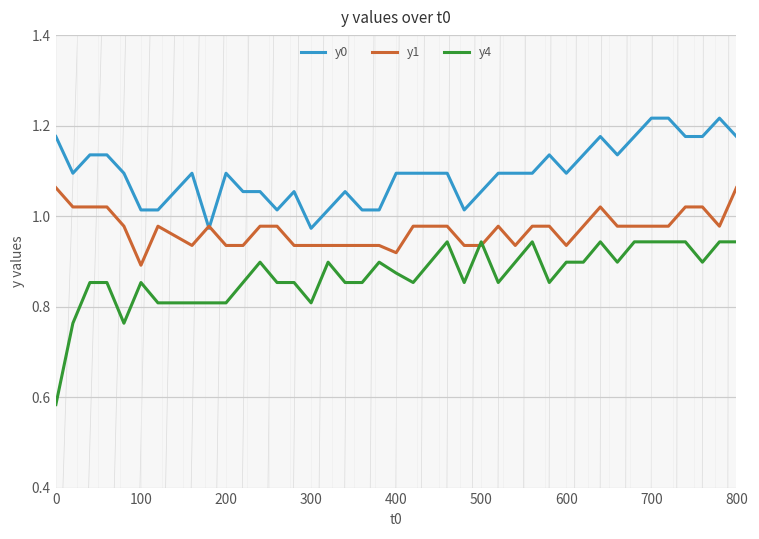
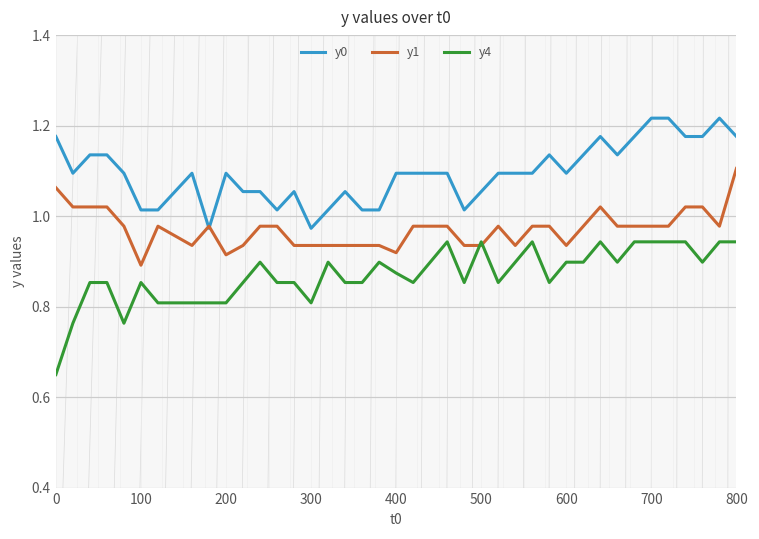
  {
    "y0": {
      "0": 1.18,
      "100": 1.01,
      "200": 1.10,
      "300": 0.97,
      "400": 1.10,
      "500": 1.05,
      "600": 1.10,
      "700": 1.22,
      "800": 1.18
    },
    "y1": {
      "0": 1.06,
      "100": 0.89,
-     "200": 0.94,
+     "200": 0.92,
      "300": 0.94,
      "400": 0.92,
      "500": 0.94,
      "600": 0.94,
      "700": 0.98,
-     "800": 1.06
+     "800": 1.11
    },
    "y4": {
-     "0": 0.58,
+     "0": 0.65,
      "100": 0.85,
      "200": 0.81,
      "300": 0.81,
      "400": 0.87,
      "500": 0.94,
      "600": 0.90,
      "700": 0.94,
      "800": 0.94
    }
  }
